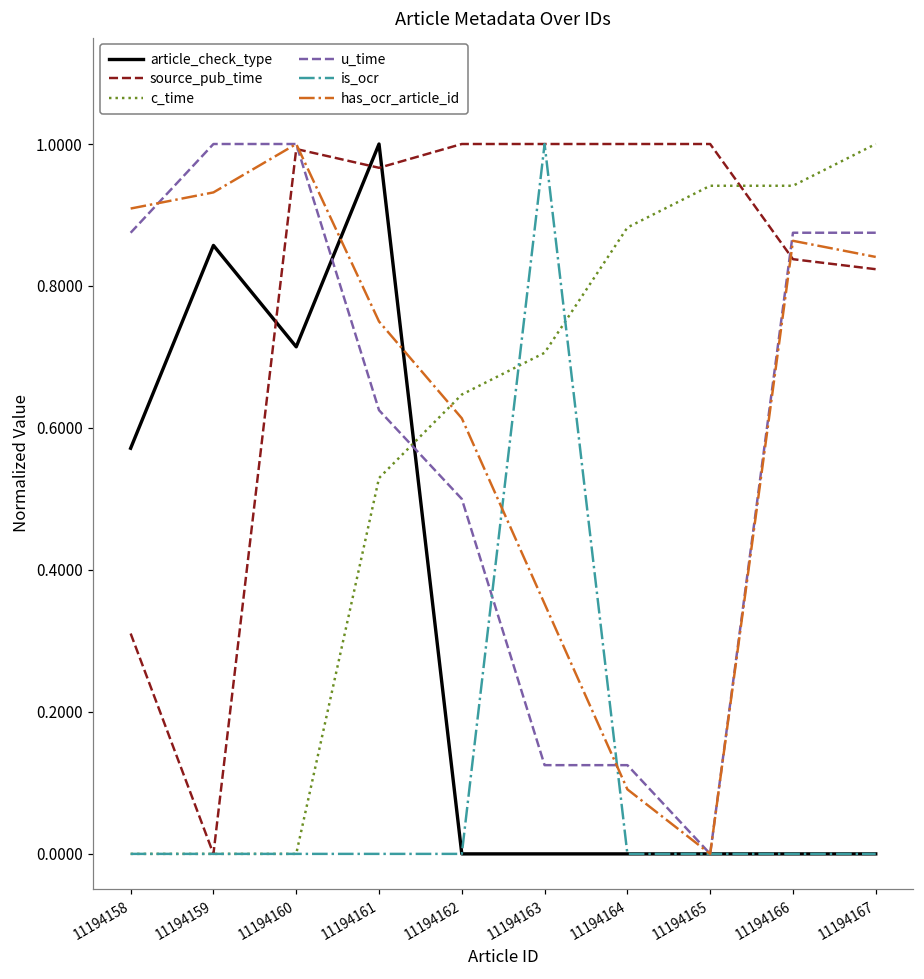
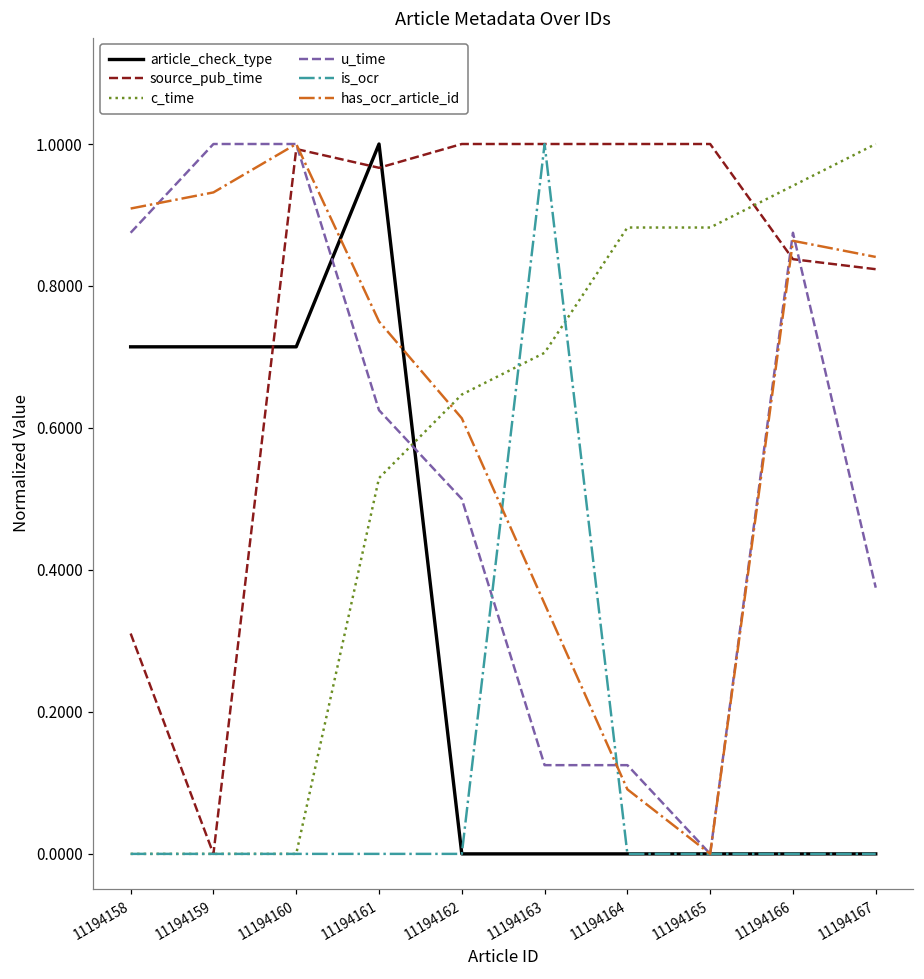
  {
    "article_check_type": {
-     "11194158": 0.57,
-     "11194159": 0.86,
+     "11194158": 0.71,
+     "11194159": 0.71,
      "11194160": 0.71,
      "11194161": 1.00,
      "11194163": 0.00
    },
    "source_pub_time": {
      "11194158": 0.31,
      "11194160": 0.99,
      "11194161": 0.97,
      "11194162": 1.00,
      "11194164": 1.00,
      "11194165": 1.00,
      "11194166": 0.84,
      "11194167": 0.82
    },
    "c_time": {
      "11194161": 0.53,
      "11194162": 0.65,
      "11194163": 0.71,
      "11194164": 0.88,
-     "11194165": 0.94,
+     "11194165": 0.88,
      "11194166": 0.94,
      "11194167": 1.00
    },
    "u_time": {
      "11194158": 0.88,
      "11194159": 1.00,
      "11194161": 0.63,
      "11194162": 0.50,
      "11194163": 0.13,
      "11194164": 0.13,
      "11194166": 0.88,
-     "11194167": 0.88
+     "11194167": 0.38
    },
    "is_ocr": {
      "11194161": 0.00
    },
    "has_ocr_article_id": {
      "11194158": 0.91,
      "11194159": 0.93,
      "11194161": 0.75,
      "11194162": 0.61,
      "11194164": 0.09,
      "11194166": 0.86,
      "11194167": 0.84
    }
  }
